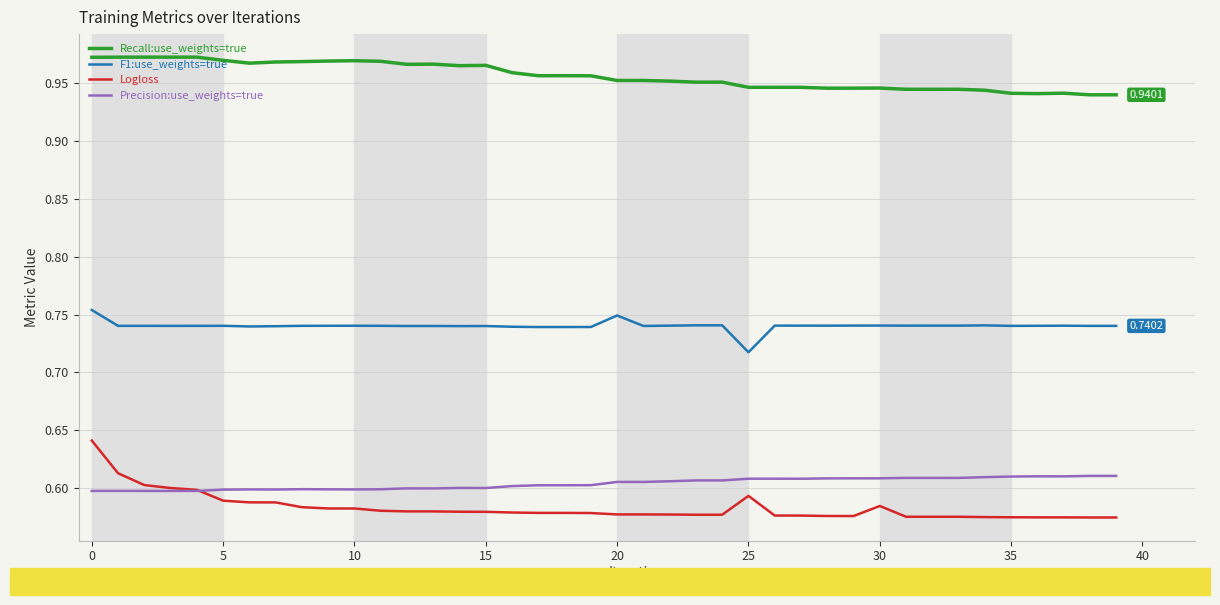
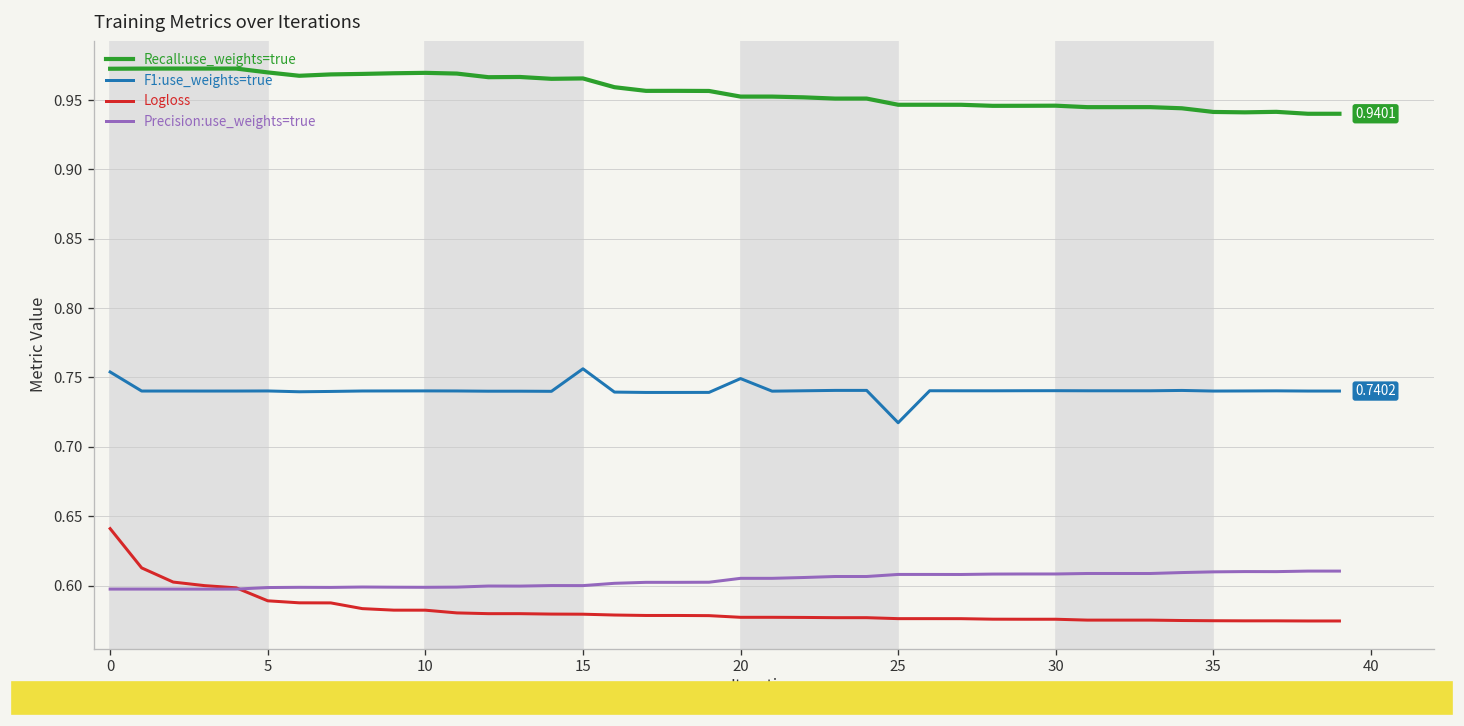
  {
    "Recall:use_weights=true": {
      "0": 0.973,
      "5": 0.970,
      "10": 0.970,
      "15": 0.966,
      "20": 0.952,
      "25": 0.947,
      "30": 0.946,
      "35": 0.941
    },
    "F1:use_weights=true": {
      "0": 0.754,
      "5": 0.740,
      "10": 0.740,
-     "15": 0.740,
+     "15": 0.756,
      "20": 0.749,
      "25": 0.717,
      "30": 0.740,
      "35": 0.740
    },
    "Logloss": {
      "0": 0.641,
      "5": 0.589,
      "10": 0.582,
      "15": 0.579,
      "20": 0.577,
-     "25": 0.593,
-     "30": 0.584,
+     "25": 0.576,
+     "30": 0.576,
      "35": 0.575
    },
    "Precision:use_weights=true": {
      "0": 0.597,
      "5": 0.599,
      "10": 0.599,
      "15": 0.600,
      "20": 0.605,
      "25": 0.608,
      "30": 0.608,
      "35": 0.610
    }
  }
